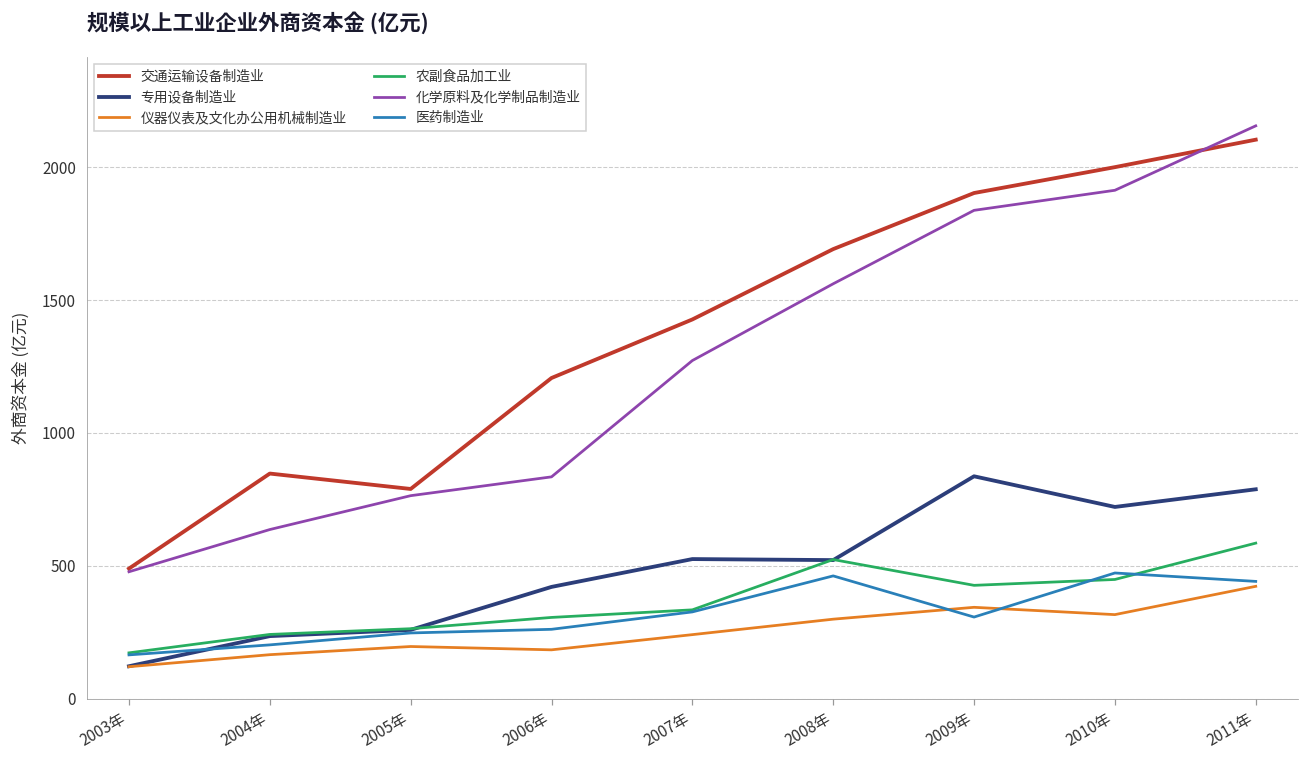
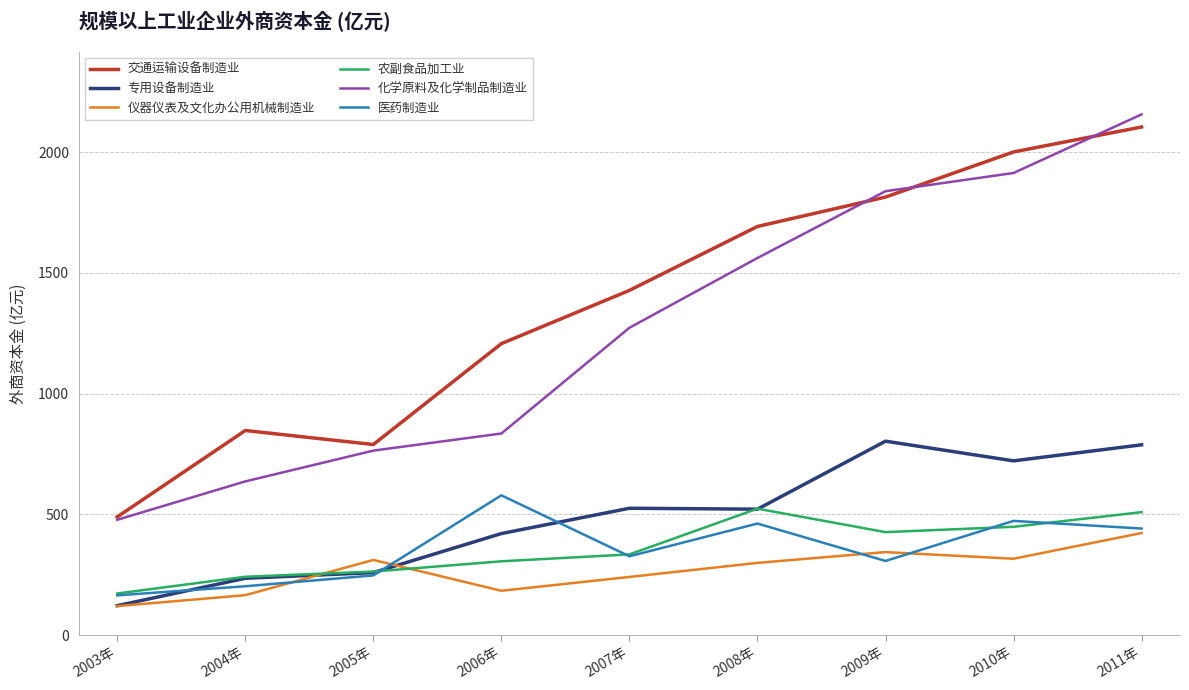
  {
    "交通运输设备制造业": {
      "2003年": 490,
      "2004年": 850,
      "2005年": 790,
      "2006年": 1210,
      "2007年": 1430,
      "2008年": 1690,
-     "2009年": 1900,
+     "2009年": 1810,
      "2010年": 2000,
      "2011年": 2100
    },
    "专用设备制造业": {
      "2006年": 420,
      "2007年": 530,
-     "2009年": 840,
+     "2009年": 800,
      "2010年": 720,
      "2011年": 790
    },
    "仪器仪表及文化办公用机械制造业": {
      "2004年": 170,
-     "2005年": 200,
+     "2005年": 310,
      "2006年": 180,
      "2007年": 240,
      "2008年": 300,
      "2009年": 340,
      "2010年": 320,
      "2011年": 420
    },
    "农副食品加工业": {
      "2006年": 310,
      "2009年": 430,
      "2010年": 450,
-     "2011年": 590
+     "2011年": 510
    },
    "化学原料及化学制品制造业": {
      "2003年": 480,
      "2004年": 640,
      "2005年": 760,
      "2006年": 830,
      "2007年": 1270,
      "2008年": 1560,
      "2009年": 1840,
      "2010年": 1910,
      "2011年": 2160
    },
    "医药制造业": {
      "2004年": 200,
      "2005年": 250,
-     "2006年": 260,
+     "2006年": 580,
      "2008年": 460,
      "2009年": 310,
      "2010年": 470,
      "2011年": 440
    }
  }
